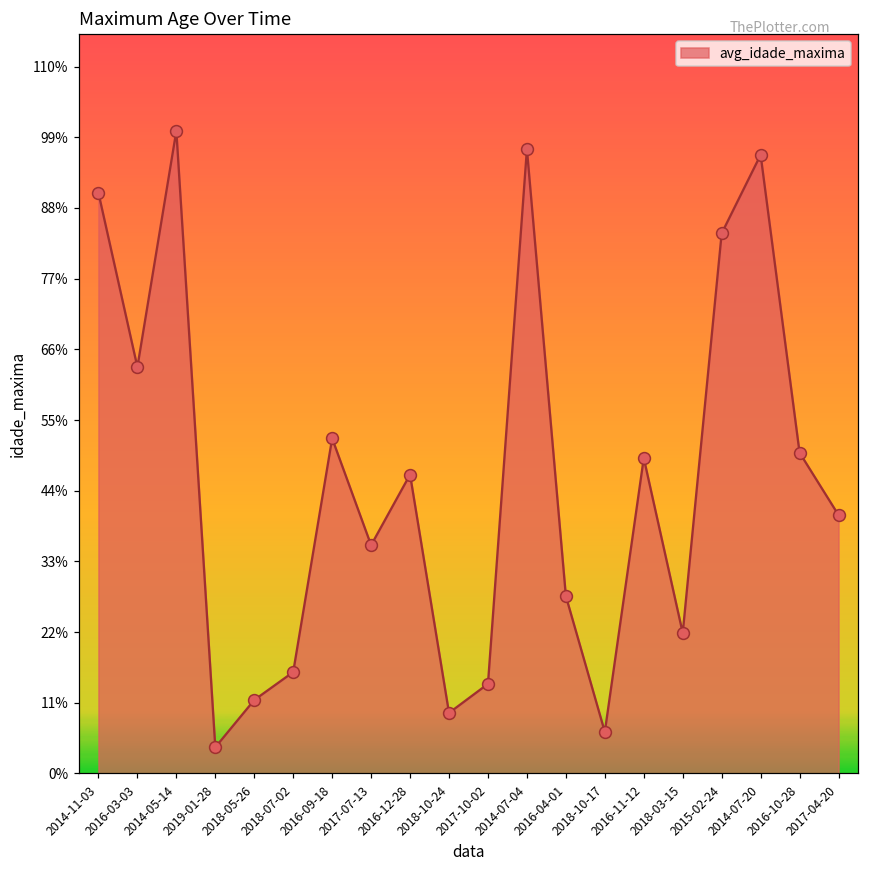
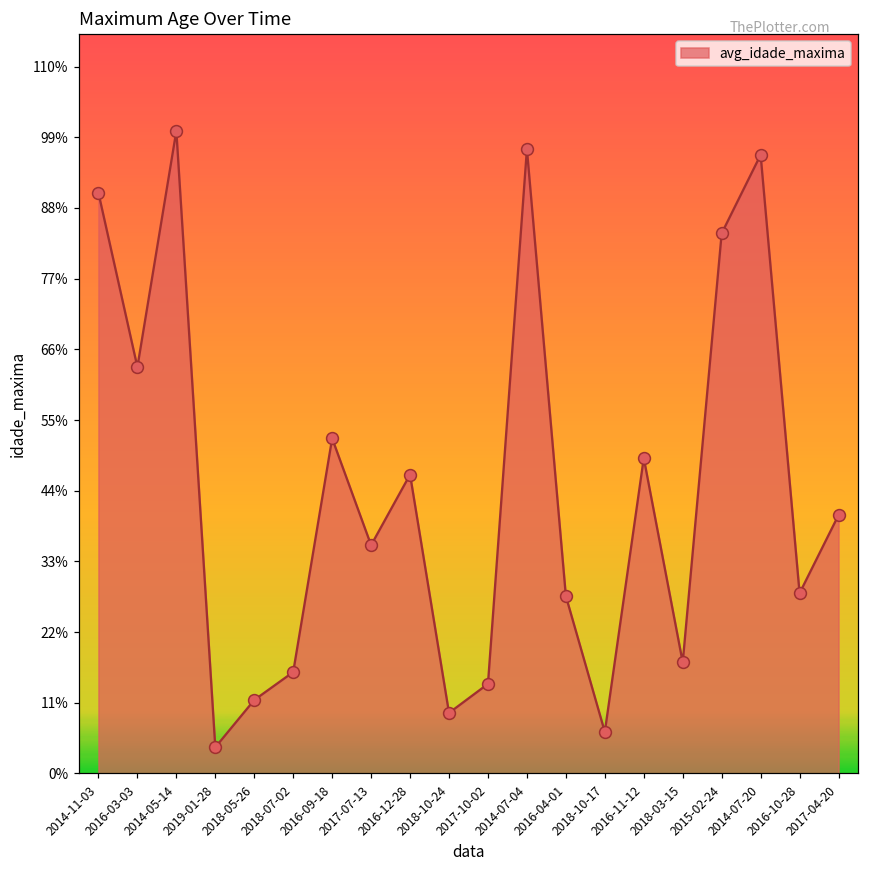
  {
    "2014-11-03": "90%",
    "2016-03-03": "63%",
    "2014-05-14": "100%",
    "2019-01-28": "4%",
    "2018-05-26": "11%",
    "2018-07-02": "16%",
    "2016-09-18": "52%",
    "2017-07-13": "36%",
    "2016-12-28": "47%",
    "2018-10-24": "9%",
    "2017-10-02": "14%",
    "2014-07-04": "97%",
    "2016-04-01": "28%",
    "2018-10-17": "6%",
    "2016-11-12": "49%",
-   "2018-03-15": "22%",
+   "2018-03-15": "17%",
    "2015-02-24": "84%",
    "2014-07-20": "96%",
-   "2016-10-28": "50%",
+   "2016-10-28": "28%",
    "2017-04-20": "40%"
  }
